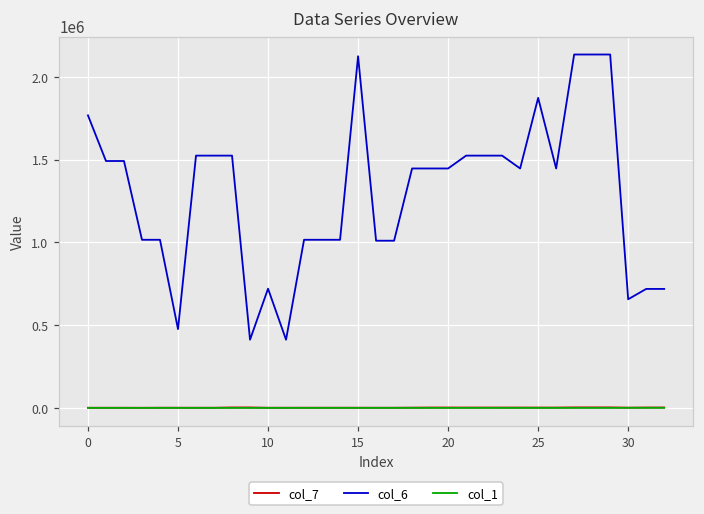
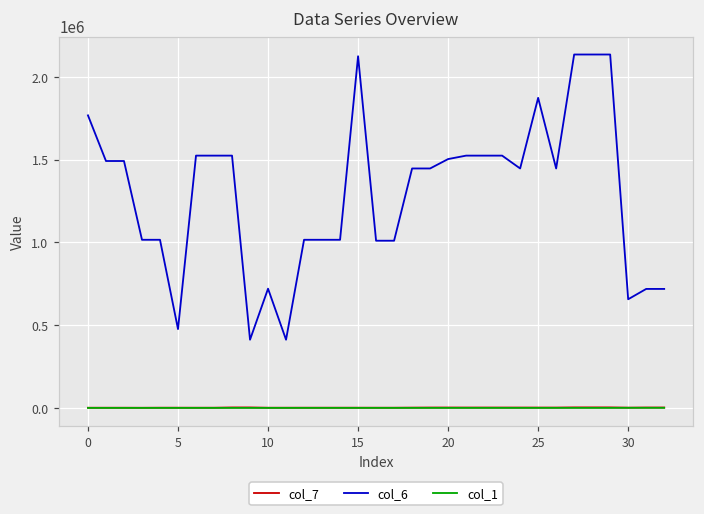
  {
    "col_1": {
      "0": 0,
      "5": 0,
      "10": 0,
      "15": 0,
      "20": 0,
      "25": 0,
      "30": 0
    },
    "col_6": {
      "0": 1770000,
      "5": 480000,
      "10": 720000,
      "15": 2130000,
-     "20": 1450000,
+     "20": 1500000,
      "25": 1870000,
      "30": 660000
    }
  }
